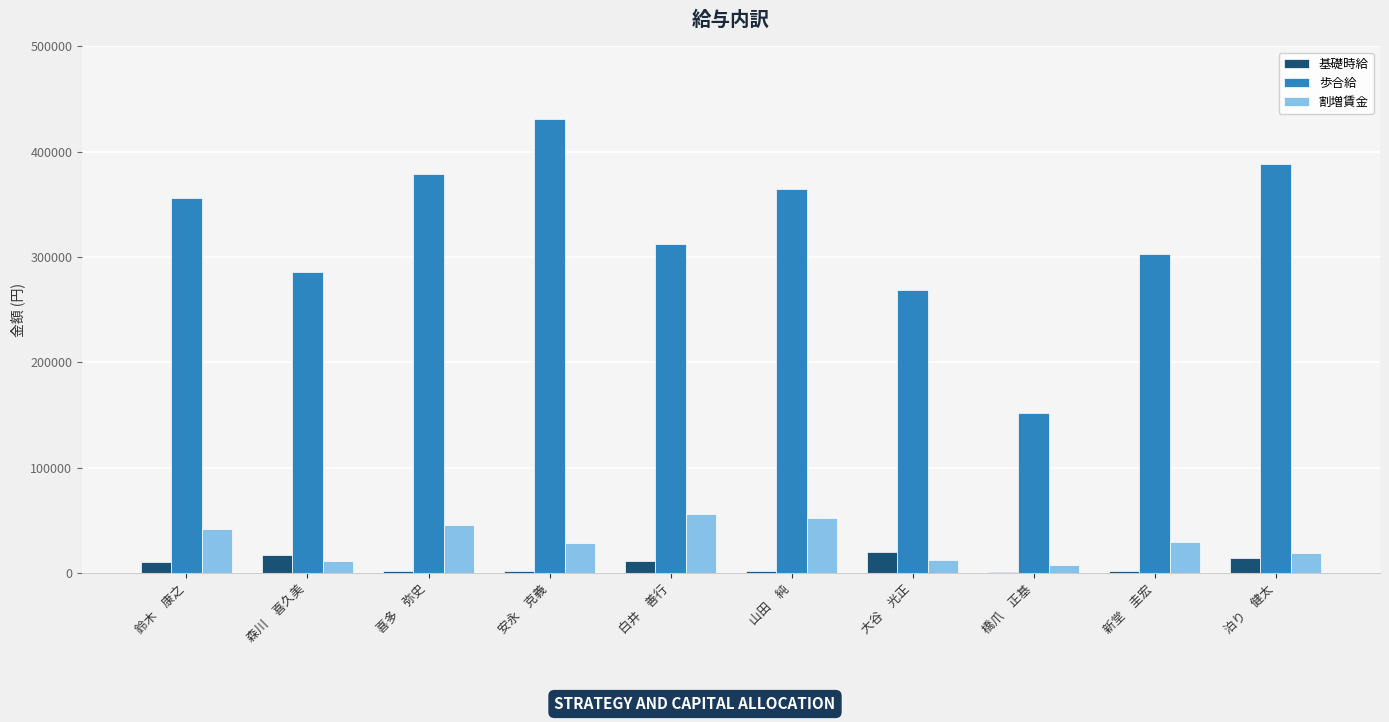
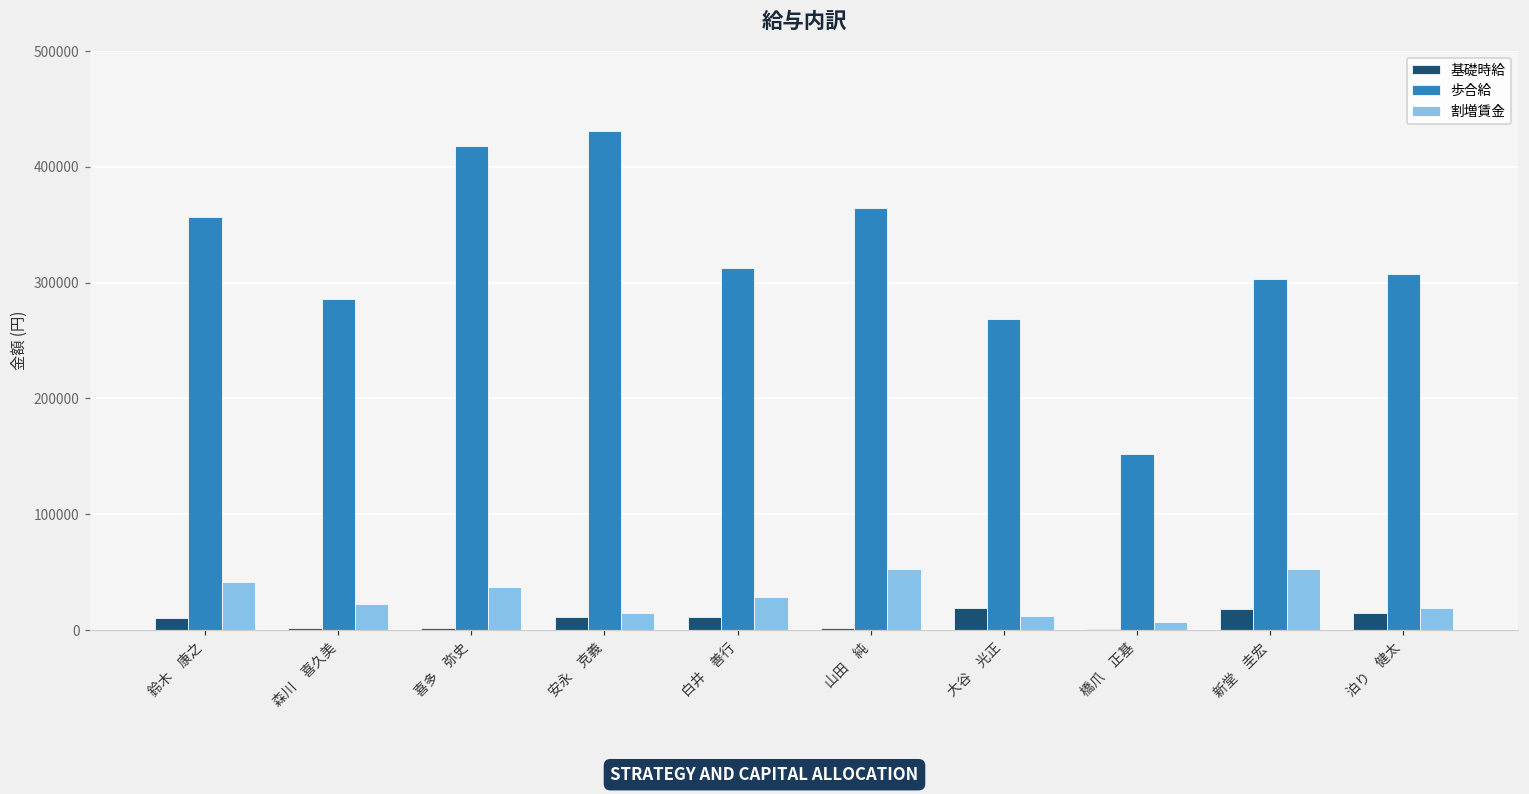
  {
    "基礎時給": {
      "鈴木 康之": 10000,
-     "森川 喜久美": 17000,
-     "安永 克義": 2000,
+     "森川 喜久美": 2000,
+     "安永 克義": 11000,
      "白井 善行": 11000,
      "大谷 光正": 20000,
-     "新堂 圭宏": 1000,
+     "新堂 圭宏": 19000,
      "泊り 健太": 15000
    },
    "歩合給": {
      "鈴木 康之": 356000,
      "森川 喜久美": 286000,
-     "喜多 弥史": 379000,
+     "喜多 弥史": 418000,
      "安永 克義": 431000,
      "白井 善行": 313000,
      "山田 純": 364000,
      "大谷 光正": 269000,
      "橋爪 正基": 152000,
      "新堂 圭宏": 303000,
-     "泊り 健太": 388000
+     "泊り 健太": 308000
    },
    "割増賃金": {
      "鈴木 康之": 42000,
-     "森川 喜久美": 12000,
-     "喜多 弥史": 45000,
-     "安永 克義": 29000,
-     "白井 善行": 56000,
+     "森川 喜久美": 23000,
+     "喜多 弥史": 37000,
+     "安永 克義": 15000,
+     "白井 善行": 28000,
      "山田 純": 52000,
      "大谷 光正": 12000,
      "橋爪 正基": 7000,
-     "新堂 圭宏": 29000,
+     "新堂 圭宏": 53000,
      "泊り 健太": 19000
    }
  }
